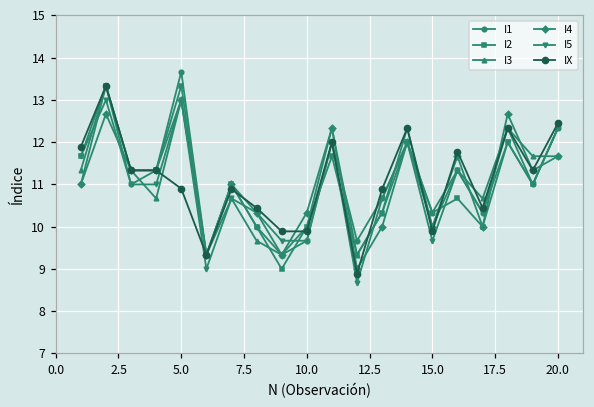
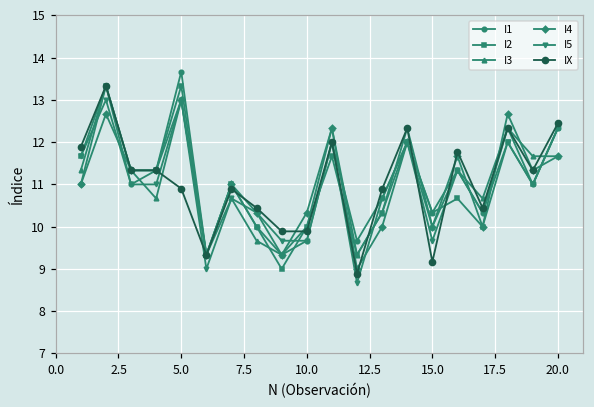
  {
    "IX": {
      "5.0": 10.9,
      "10.0": 9.9,
-     "15.0": 9.9,
+     "15.0": 9.2,
      "20.0": 12.4
    }
  }
